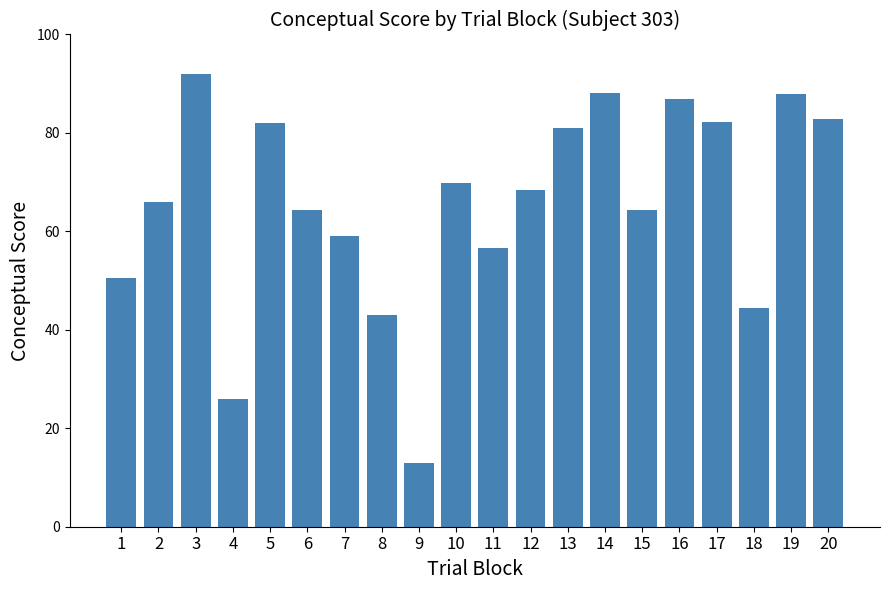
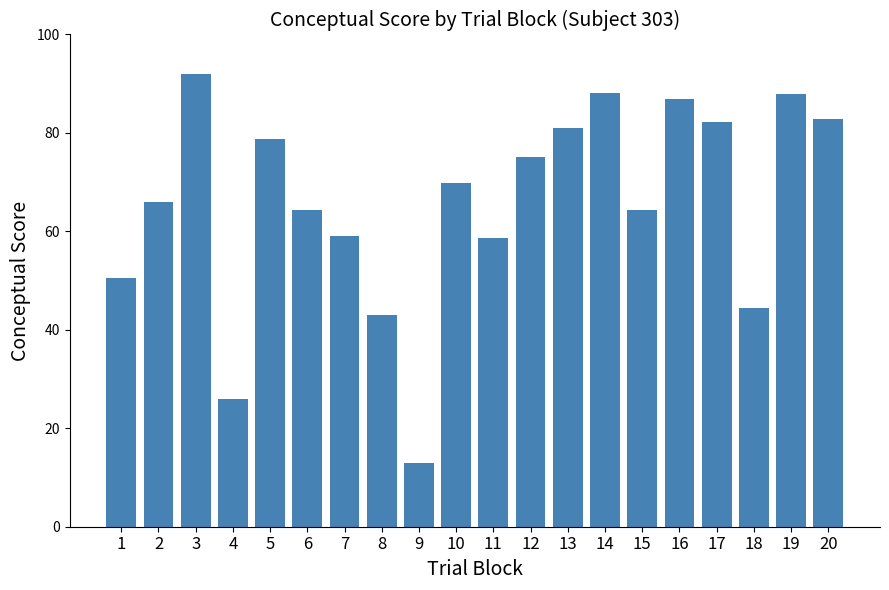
  {
    "1": 50,
    "2": 66,
    "3": 92,
    "4": 26,
-   "5": 82,
+   "5": 79,
    "6": 64,
    "7": 59,
    "8": 43,
    "9": 13,
    "10": 70,
-   "11": 57,
-   "12": 68,
+   "11": 59,
+   "12": 75,
    "13": 81,
    "14": 88,
    "15": 64,
    "16": 87,
    "17": 82,
    "18": 44,
    "19": 88,
    "20": 83
  }
